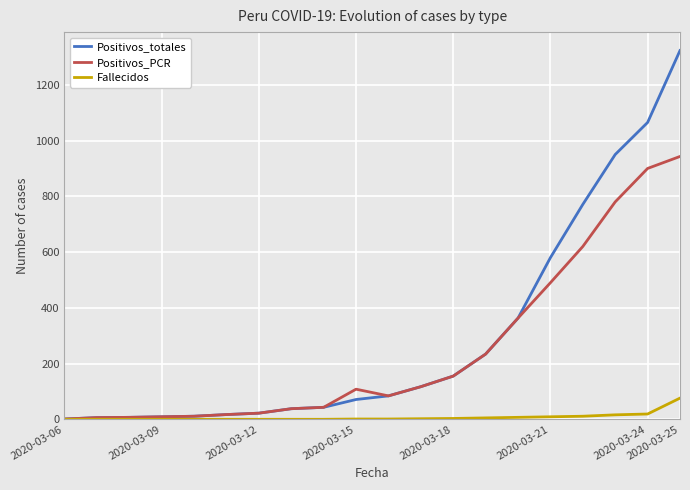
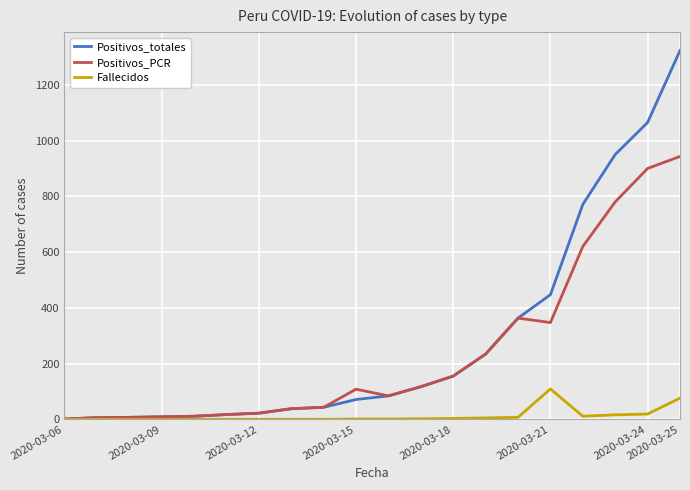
  {
    "Positivos_totales": {
      "2020-03-15": 70,
-     "2020-03-21": 580,
+     "2020-03-21": 450,
      "2020-03-24": 1070,
      "2020-03-25": 1320
    },
    "Positivos_PCR": {
      "2020-03-15": 110,
-     "2020-03-21": 490,
+     "2020-03-21": 350,
      "2020-03-24": 900,
      "2020-03-25": 940
    },
    "Fallecidos": {
      "2020-03-12": 0,
      "2020-03-15": 0,
      "2020-03-18": 0,
-     "2020-03-21": 10,
+     "2020-03-21": 110,
      "2020-03-24": 20,
      "2020-03-25": 80
    }
  }
